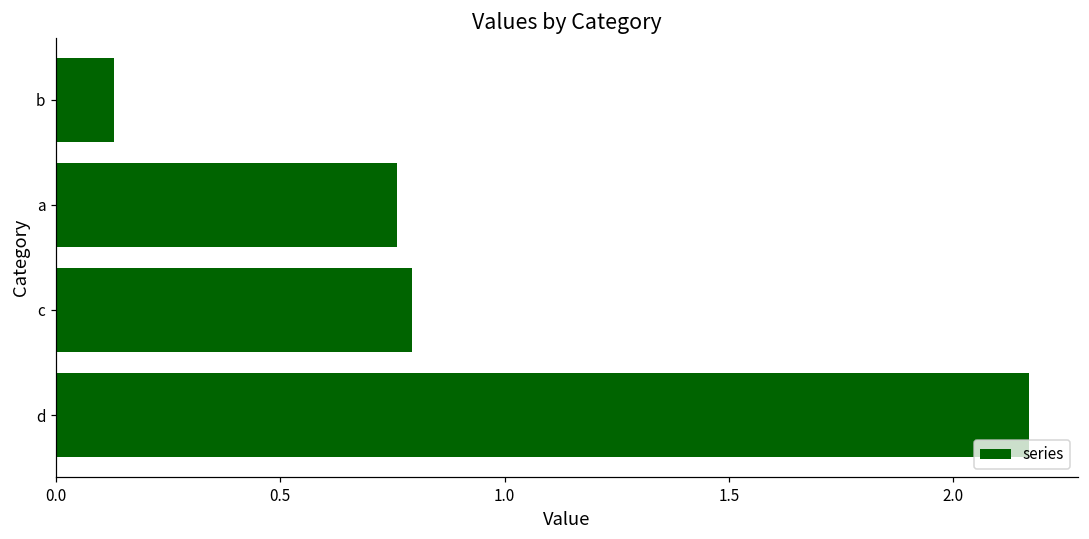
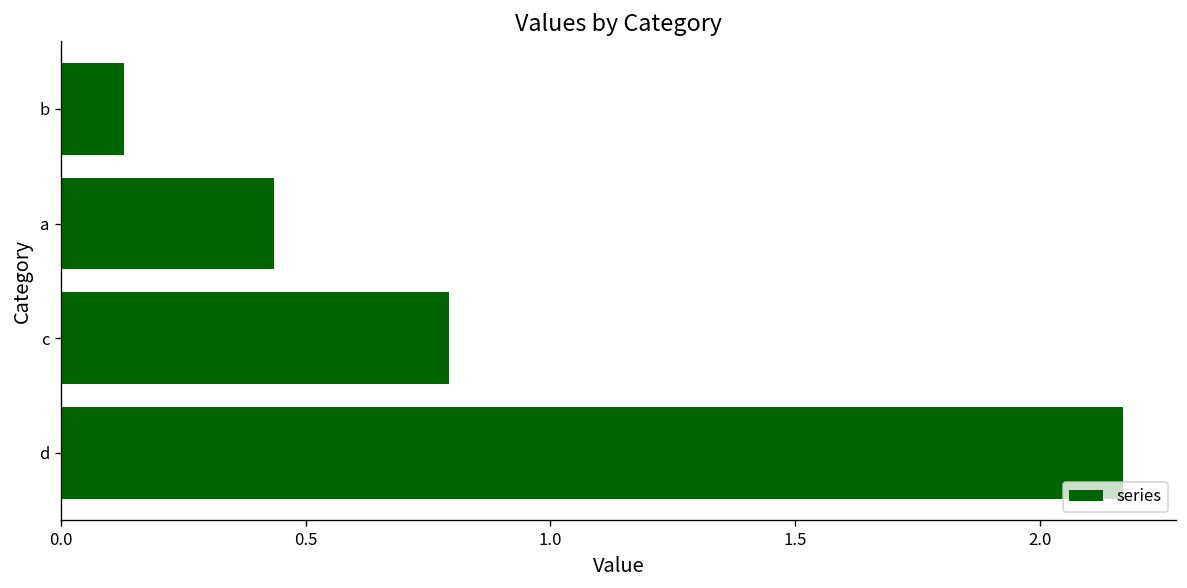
  {
    "b": 0.13,
-   "a": 0.76,
+   "a": 0.44,
    "c": 0.79,
    "d": 2.17
  }
